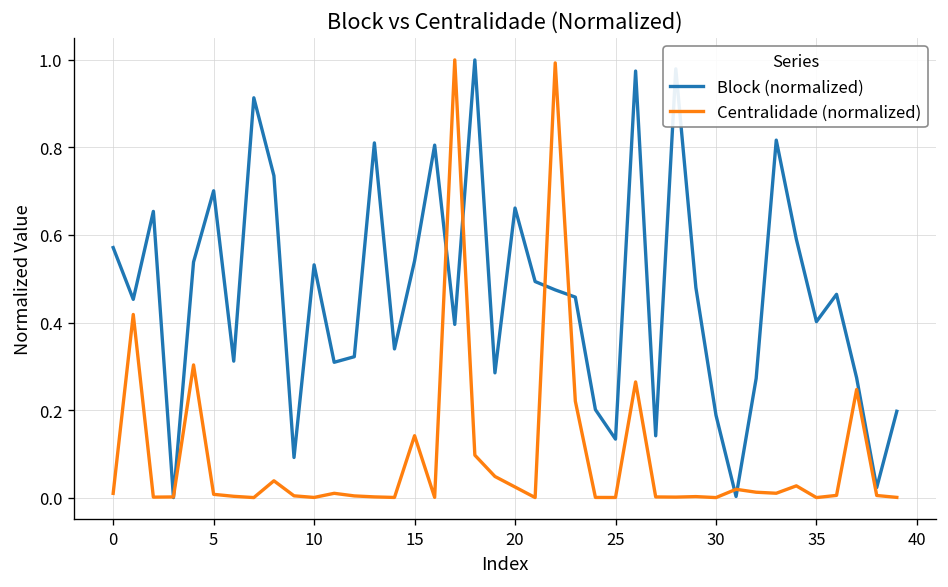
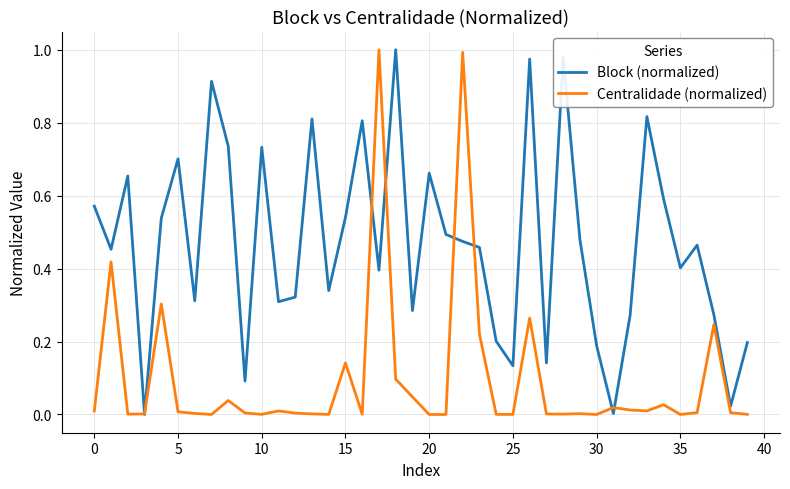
  {
    "Block (normalized)": {
      "0": 0.57,
      "5": 0.70,
-     "10": 0.53,
+     "10": 0.73,
      "15": 0.54,
      "20": 0.66,
      "25": 0.13,
      "30": 0.19,
      "35": 0.40
    },
    "Centralidade (normalized)": {
      "0": 0.01,
      "5": 0.01,
      "10": 0.00,
      "15": 0.14,
-     "20": 0.02,
+     "20": 0.00,
      "25": 0.00,
      "30": 0.00,
      "35": 0.00
    }
  }
